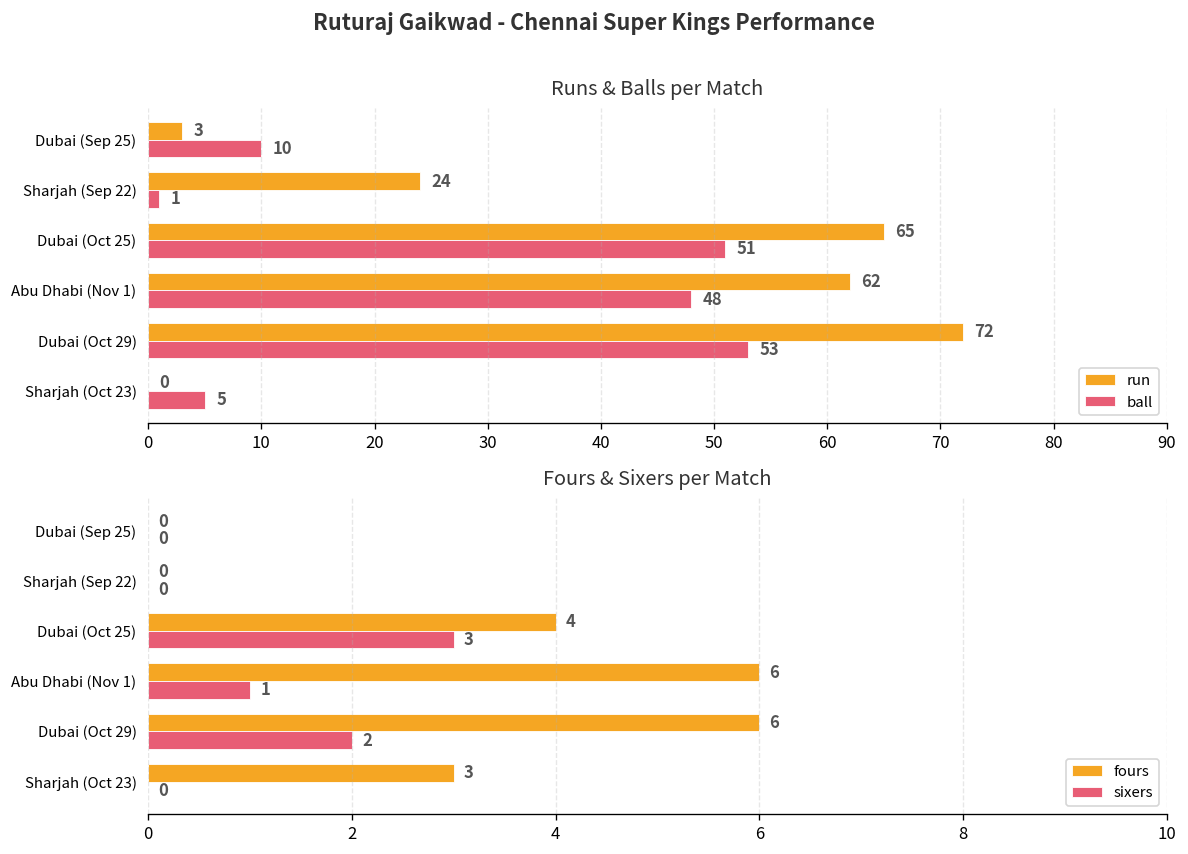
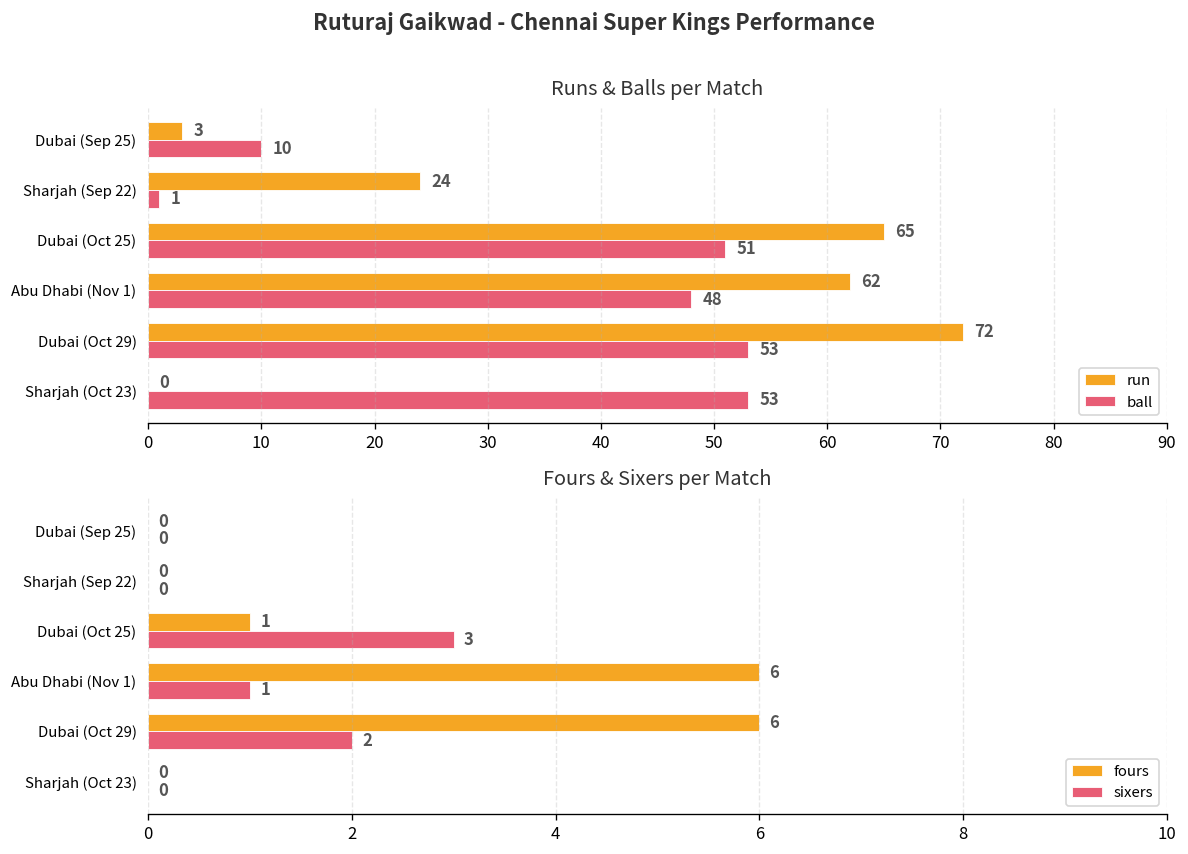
  {
    "Runs & Balls per Match": {
      "run": {
        "Dubai (Sep 25)": 3,
        "Sharjah (Sep 22)": 24,
        "Dubai (Oct 25)": 65,
        "Abu Dhabi (Nov 1)": 62,
        "Dubai (Oct 29)": 72,
        "Sharjah (Oct 23)": 0
      },
      "ball": {
        "Dubai (Sep 25)": 10,
        "Sharjah (Sep 22)": 1,
        "Dubai (Oct 25)": 51,
        "Abu Dhabi (Nov 1)": 48,
        "Dubai (Oct 29)": 53,
-       "Sharjah (Oct 23)": 5
+       "Sharjah (Oct 23)": 53
      }
    },
    "Fours & Sixers per Match": {
      "fours": {
        "Dubai (Sep 25)": 0,
        "Sharjah (Sep 22)": 0,
-       "Dubai (Oct 25)": 4,
+       "Dubai (Oct 25)": 1,
        "Abu Dhabi (Nov 1)": 6,
        "Dubai (Oct 29)": 6,
-       "Sharjah (Oct 23)": 3
+       "Sharjah (Oct 23)": 0
      },
      "sixers": {
        "Dubai (Sep 25)": 0,
        "Sharjah (Sep 22)": 0,
        "Dubai (Oct 25)": 3,
        "Abu Dhabi (Nov 1)": 1,
        "Dubai (Oct 29)": 2,
        "Sharjah (Oct 23)": 0
      }
    }
  }
